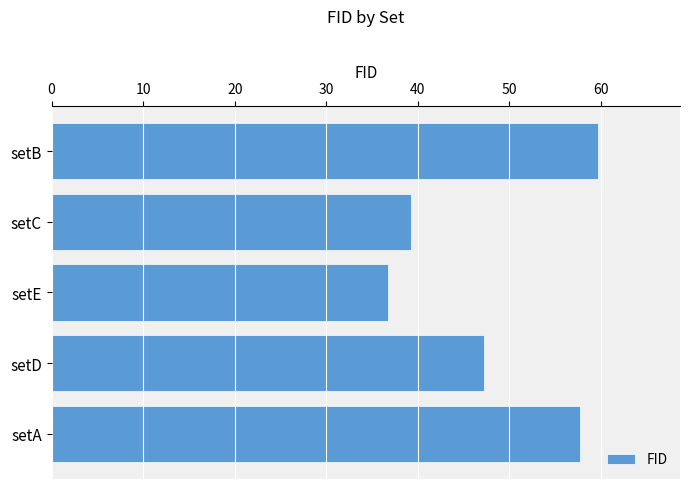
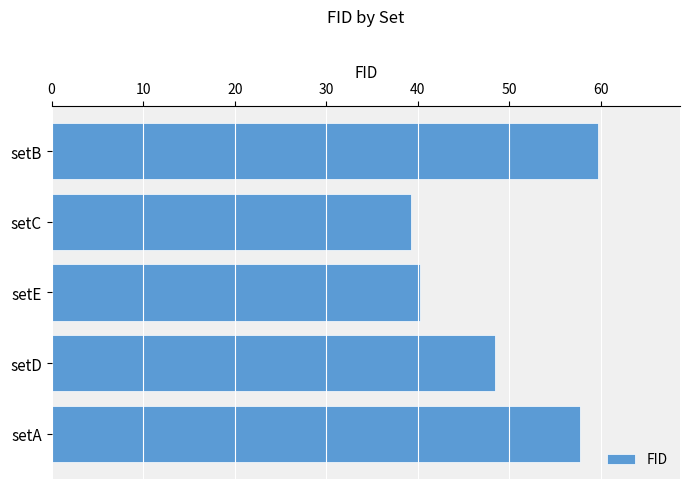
  {
    "setB": 60,
    "setC": 39,
-   "setE": 37,
-   "setD": 47,
+   "setE": 40,
+   "setD": 48,
    "setA": 58
  }
